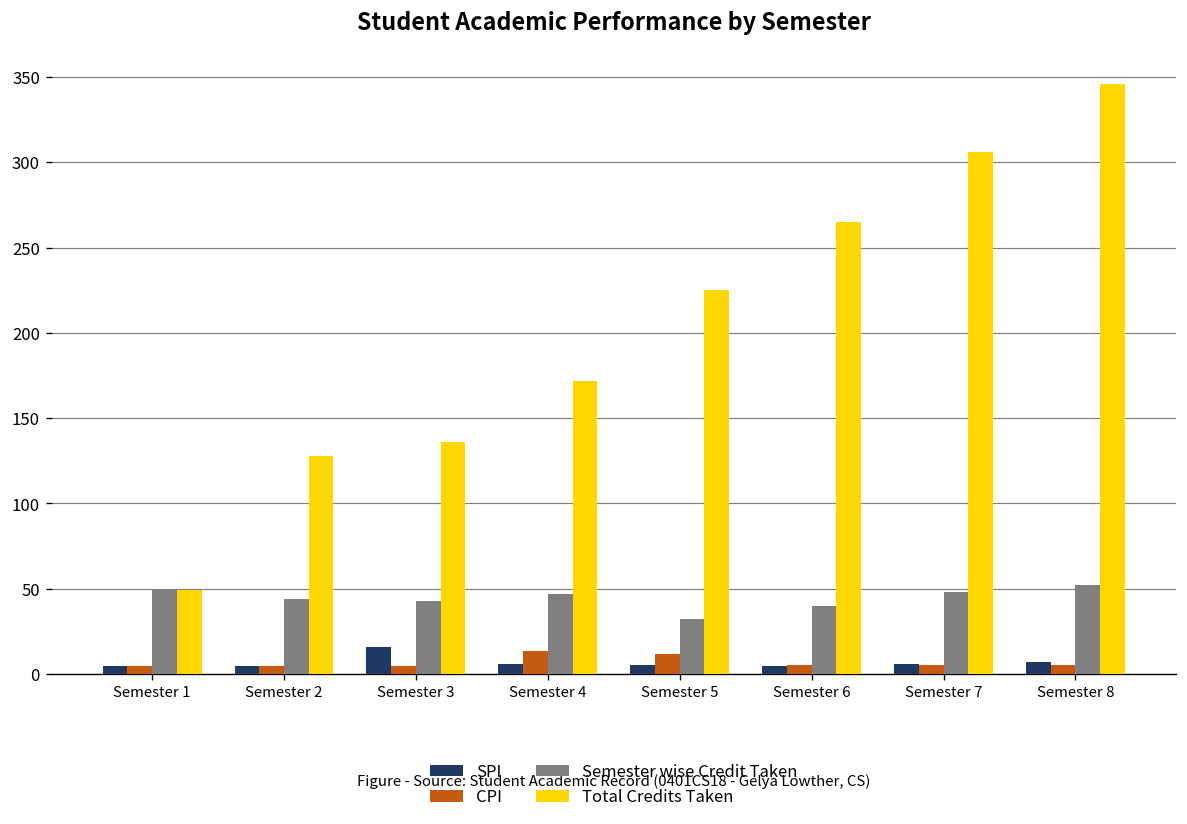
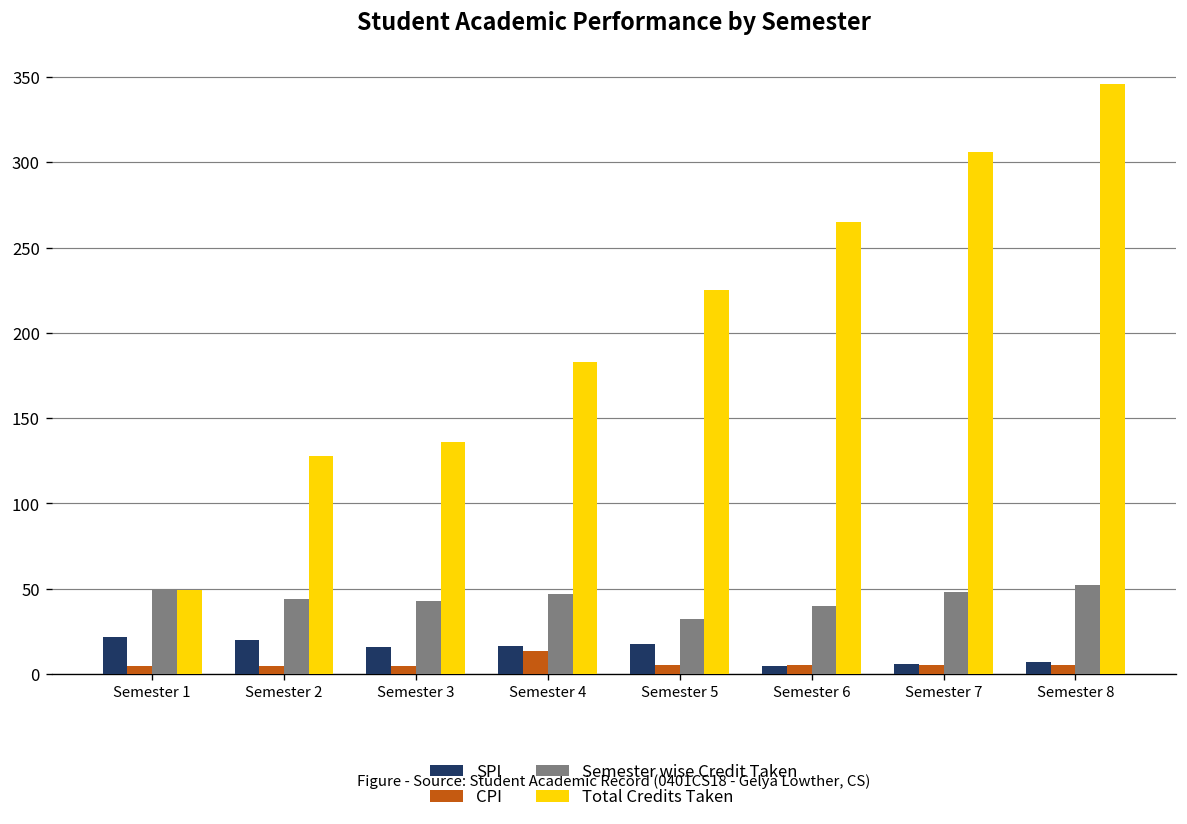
  {
    "SPI": {
-     "Semester 1": 5,
-     "Semester 2": 5,
+     "Semester 1": 22,
+     "Semester 2": 20,
      "Semester 3": 16,
-     "Semester 4": 6,
-     "Semester 5": 5,
+     "Semester 4": 17,
+     "Semester 5": 18,
      "Semester 6": 5,
      "Semester 7": 6,
      "Semester 8": 7
    },
    "CPI": {
      "Semester 1": 5,
      "Semester 2": 5,
      "Semester 3": 5,
      "Semester 4": 13,
-     "Semester 5": 12,
+     "Semester 5": 5,
      "Semester 6": 5,
      "Semester 7": 5,
      "Semester 8": 5
    },
    "Semester wise Credit Taken": {
      "Semester 1": 49,
      "Semester 2": 44,
      "Semester 3": 43,
      "Semester 4": 47,
      "Semester 5": 32,
      "Semester 6": 40,
      "Semester 7": 48,
      "Semester 8": 52
    },
    "Total Credits Taken": {
      "Semester 1": 49,
      "Semester 2": 128,
      "Semester 3": 136,
-     "Semester 4": 172,
+     "Semester 4": 183,
      "Semester 5": 225,
      "Semester 6": 265,
      "Semester 7": 306,
      "Semester 8": 346
    }
  }
